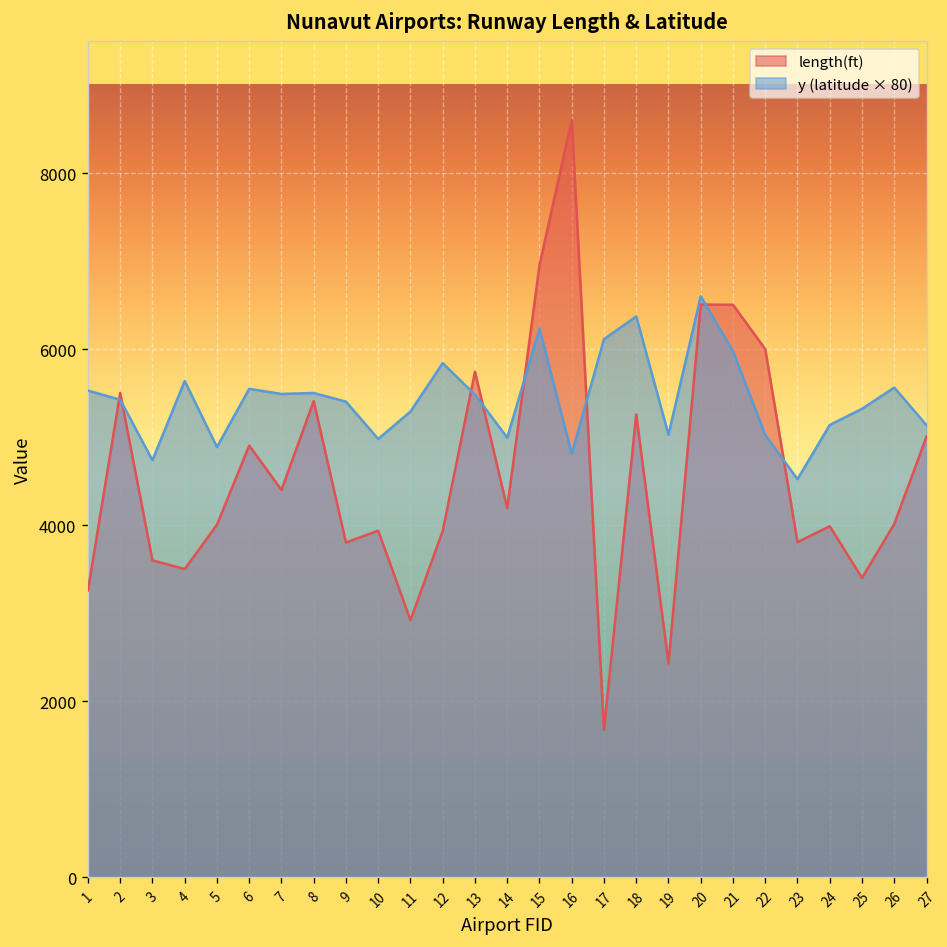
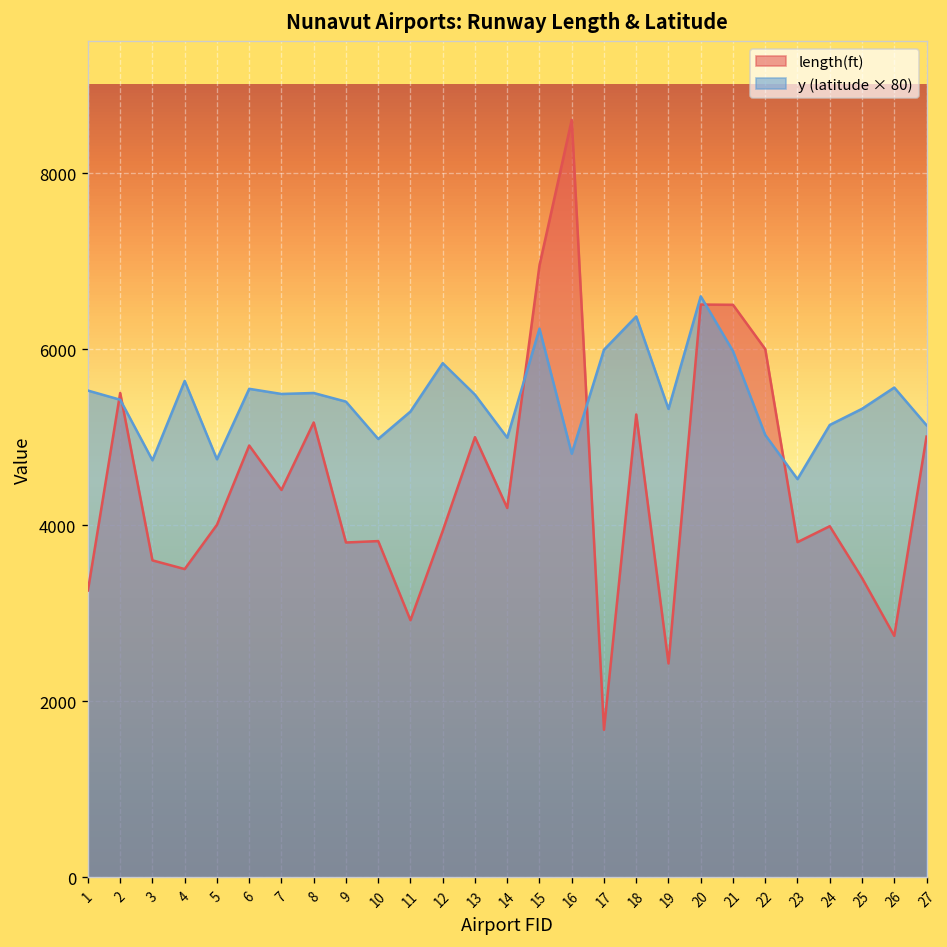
  {
    "length(ft)": {
      "1": 3300,
      "2": 5500,
      "3": 3600,
      "4": 3500,
      "5": 4000,
      "6": 4900,
      "7": 4400,
-     "8": 5400,
+     "8": 5200,
      "9": 3800,
-     "10": 3900,
+     "10": 3800,
      "11": 2900,
      "12": 3900,
-     "13": 5700,
+     "13": 5000,
      "14": 4200,
      "15": 7000,
      "16": 8600,
      "17": 1700,
      "18": 5300,
      "19": 2400,
      "20": 6500,
      "21": 6500,
      "22": 6000,
      "23": 3800,
      "24": 4000,
      "25": 3400,
-     "26": 4000,
+     "26": 2700,
      "27": 5000
    },
    "y (latitude × 80)": {
      "1": 5500,
      "2": 5400,
      "3": 4700,
      "4": 5600,
-     "5": 4900,
+     "5": 4700,
      "6": 5500,
      "7": 5500,
      "8": 5500,
      "9": 5400,
      "10": 5000,
      "11": 5300,
      "12": 5800,
      "13": 5500,
      "14": 5000,
      "15": 6200,
      "16": 4800,
-     "17": 6100,
+     "17": 6000,
      "18": 6400,
-     "19": 5000,
+     "19": 5300,
      "20": 6600,
      "21": 6000,
      "22": 5000,
      "23": 4500,
      "24": 5100,
      "25": 5300,
      "26": 5600,
      "27": 5100
    }
  }
